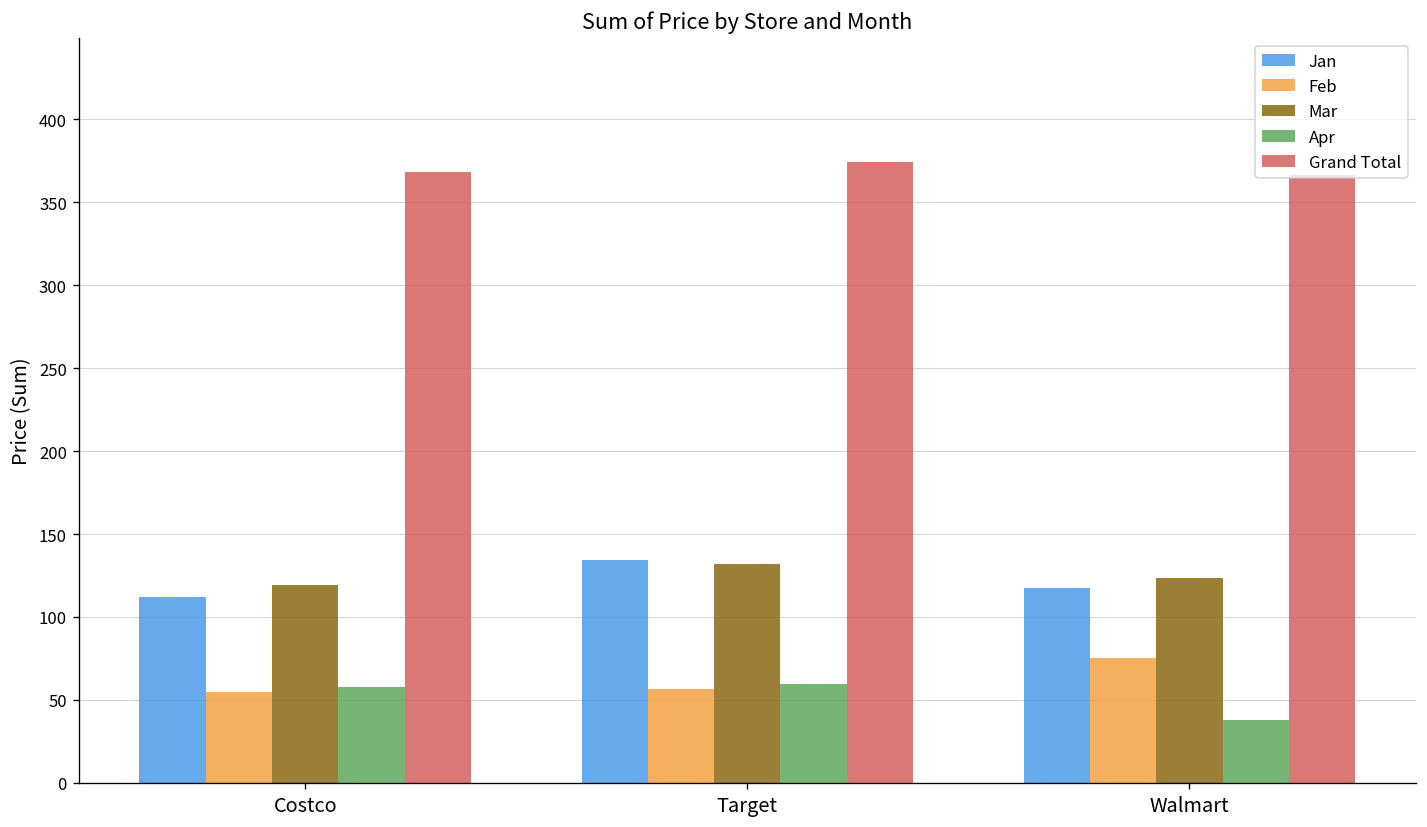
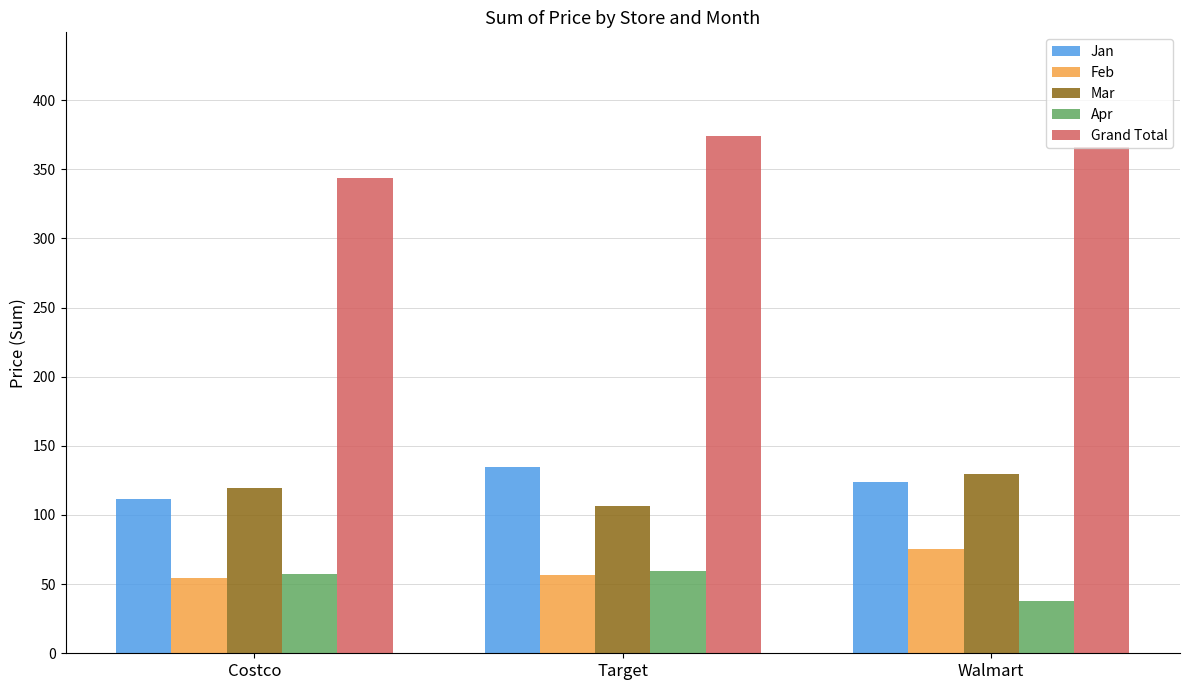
  {
    "Jan": {
      "Costco": 112,
      "Target": 134,
-     "Walmart": 118
+     "Walmart": 124
    },
    "Feb": {
      "Costco": 55,
      "Target": 57,
      "Walmart": 75
    },
    "Mar": {
      "Costco": 119,
-     "Target": 132,
-     "Walmart": 124
+     "Target": 107,
+     "Walmart": 130
    },
    "Apr": {
      "Costco": 58,
      "Target": 60,
      "Walmart": 38
    },
    "Grand Total": {
-     "Costco": 368,
+     "Costco": 344,
      "Target": 374
    }
  }
